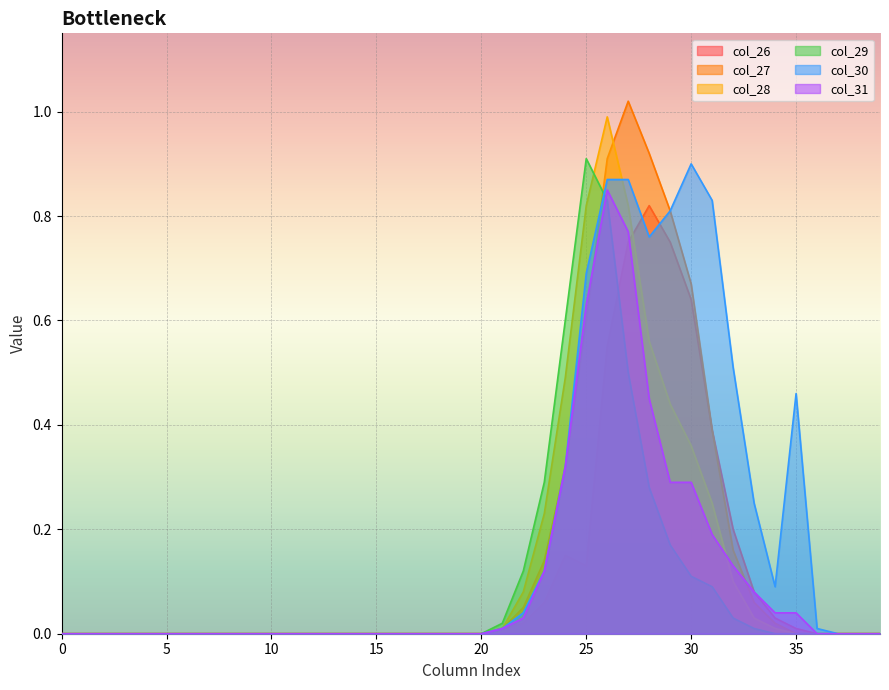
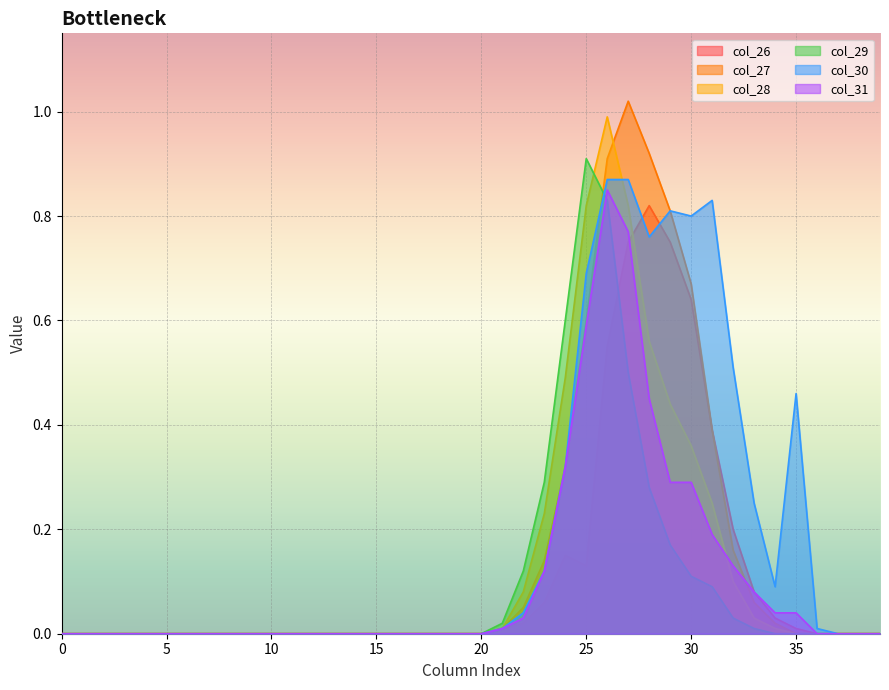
  {
    "col_26": {
      "25": 0.13,
      "30": 0.64,
      "35": 0.01
    },
    "col_29": {
      "25": 0.91,
      "30": 0.11
    },
    "col_30": {
      "25": 0.69,
-     "30": 0.9,
+     "30": 0.8,
      "35": 0.46
    },
    "col_31": {
-     "25": 0.63,
+     "25": 0.59,
      "30": 0.29,
      "35": 0.04
    }
  }
